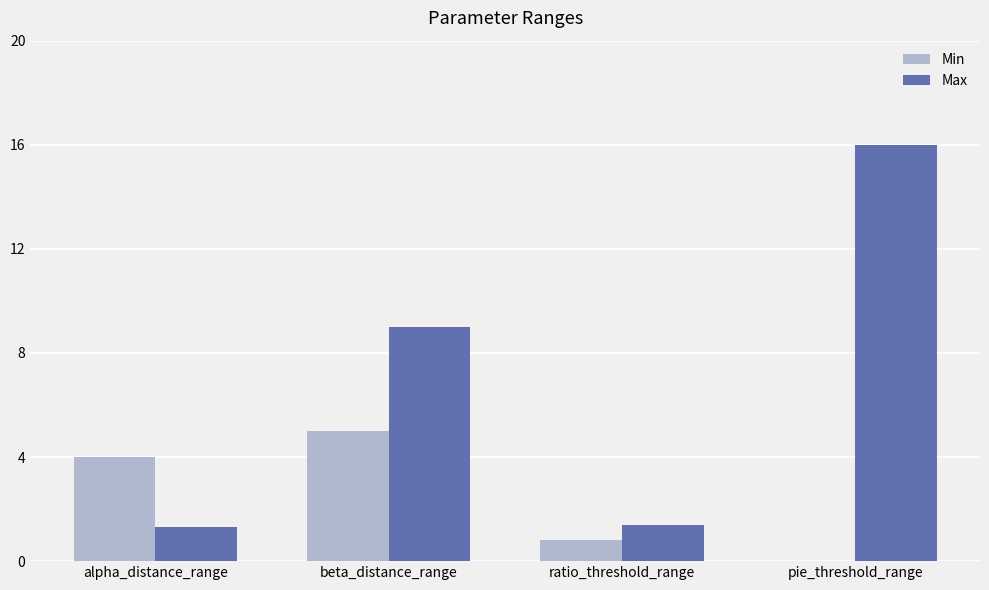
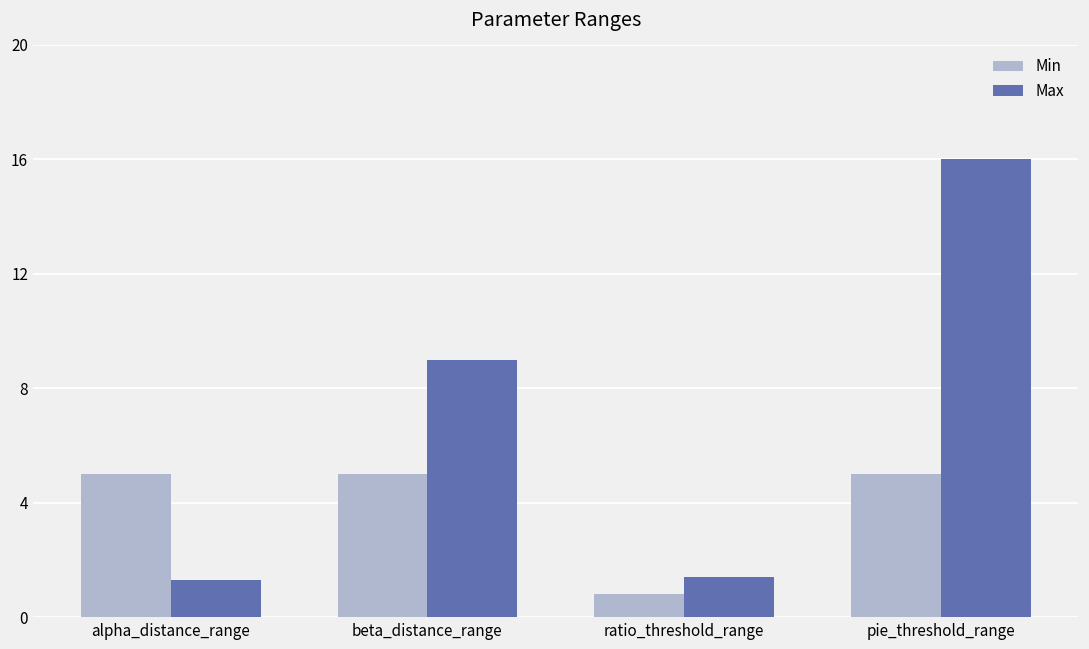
  {
    "Min": {
-     "alpha_distance_range": 4,
+     "alpha_distance_range": 5,
      "beta_distance_range": 5,
      "ratio_threshold_range": 0.8,
-     "pie_threshold_range": 0
+     "pie_threshold_range": 5
    },
    "Max": {
      "alpha_distance_range": 1.3,
      "beta_distance_range": 9,
      "ratio_threshold_range": 1.4,
      "pie_threshold_range": 16
    }
  }
